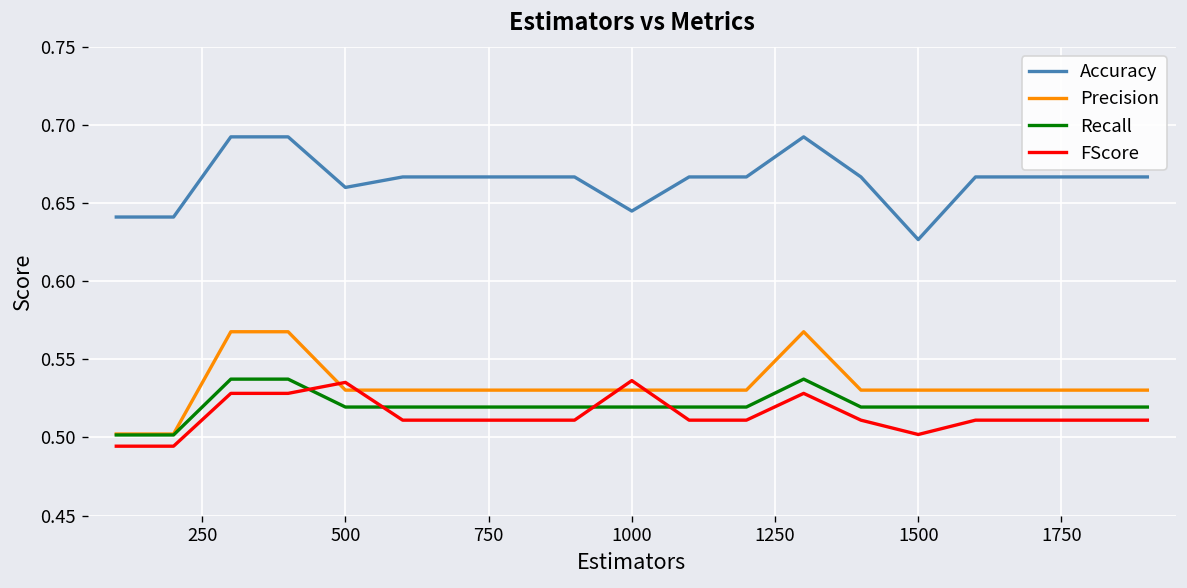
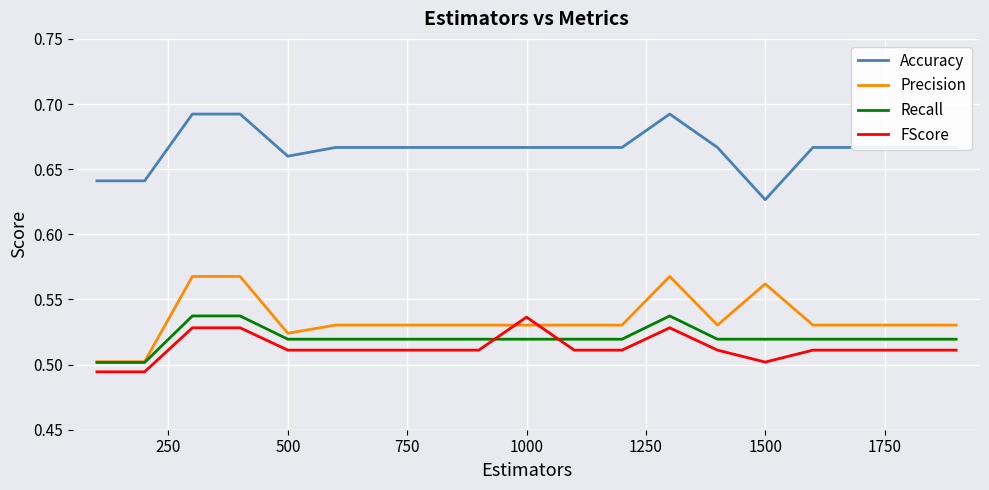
  {
    "Accuracy": {
      "500": 0.660,
-     "1000": 0.645,
+     "1000": 0.667,
      "1500": 0.627
    },
    "Precision": {
-     "500": 0.530,
+     "500": 0.524,
      "1000": 0.530,
-     "1500": 0.530
+     "1500": 0.562
    },
    "Recall": {
      "500": 0.519,
      "1000": 0.519,
      "1500": 0.519
    },
    "FScore": {
-     "500": 0.535,
+     "500": 0.511,
      "1000": 0.536,
      "1500": 0.502
    }
  }
